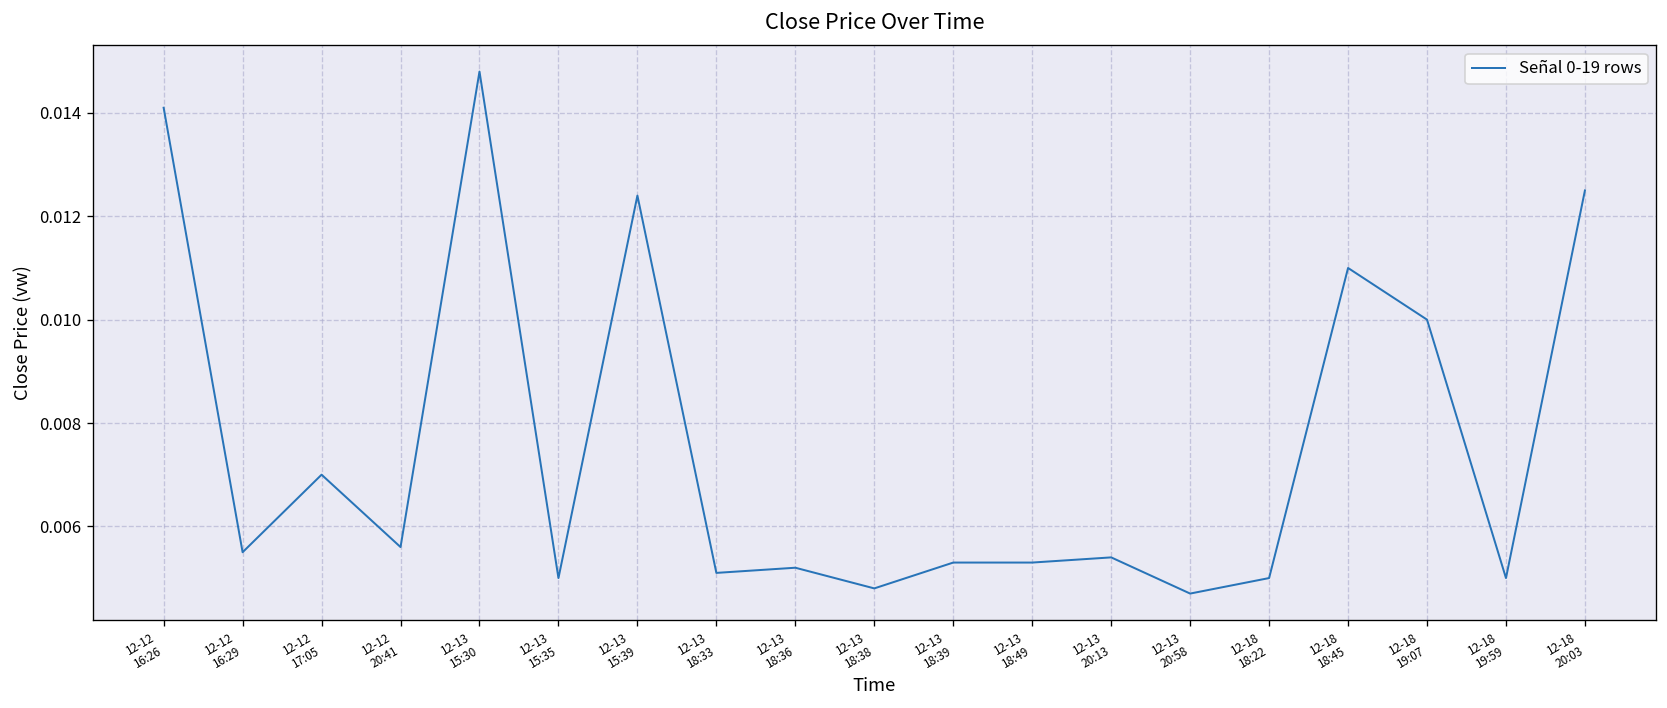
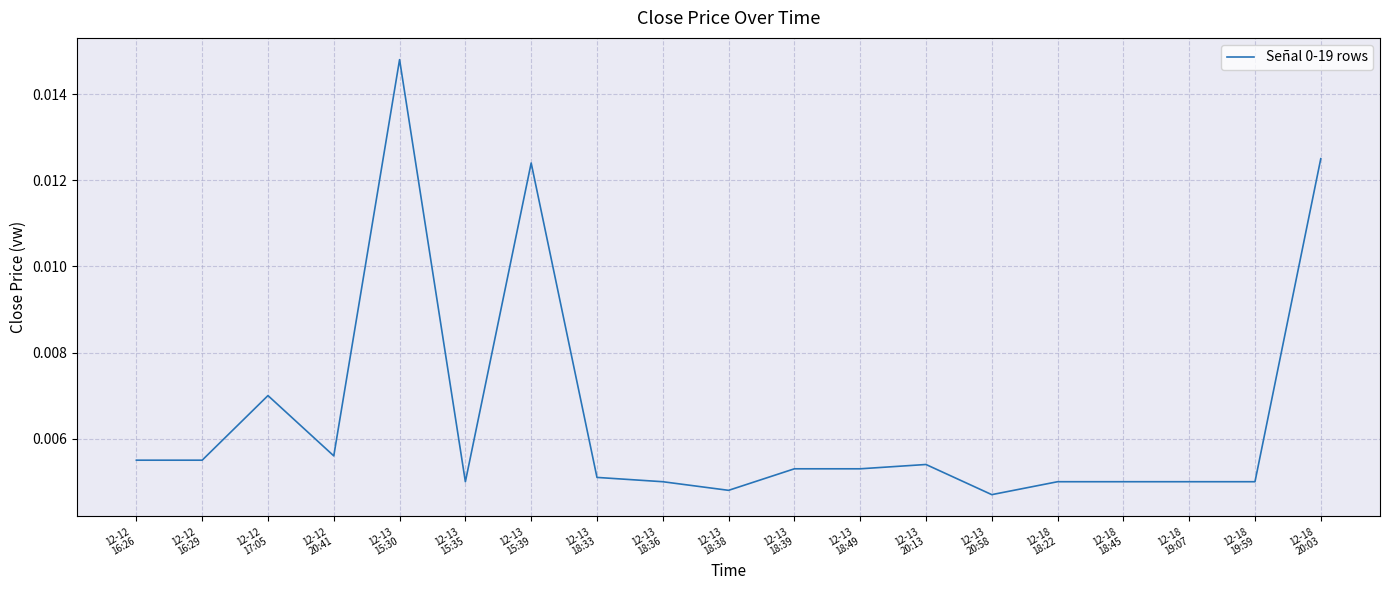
  {
-   "12-12 16:26": 0.0141,
+   "12-12 16:26": 0.0055,
    "12-12 16:29": 0.0055,
    "12-12 17:05": 0.0070,
    "12-12 20:41": 0.0056,
    "12-13 15:30": 0.0148,
    "12-13 15:35": 0.0050,
    "12-13 15:39": 0.0124,
    "12-13 18:33": 0.0051,
-   "12-13 18:36": 0.0052,
+   "12-13 18:36": 0.0050,
    "12-13 18:38": 0.0048,
    "12-13 18:39": 0.0053,
    "12-13 18:49": 0.0053,
    "12-13 20:13": 0.0054,
    "12-13 20:58": 0.0047,
    "12-18 18:22": 0.0050,
-   "12-18 18:45": 0.011,
-   "12-18 19:07": 0.010,
+   "12-18 18:45": 0.005,
+   "12-18 19:07": 0.005,
    "12-18 19:59": 0.0050,
    "12-18 20:03": 0.0125
  }
